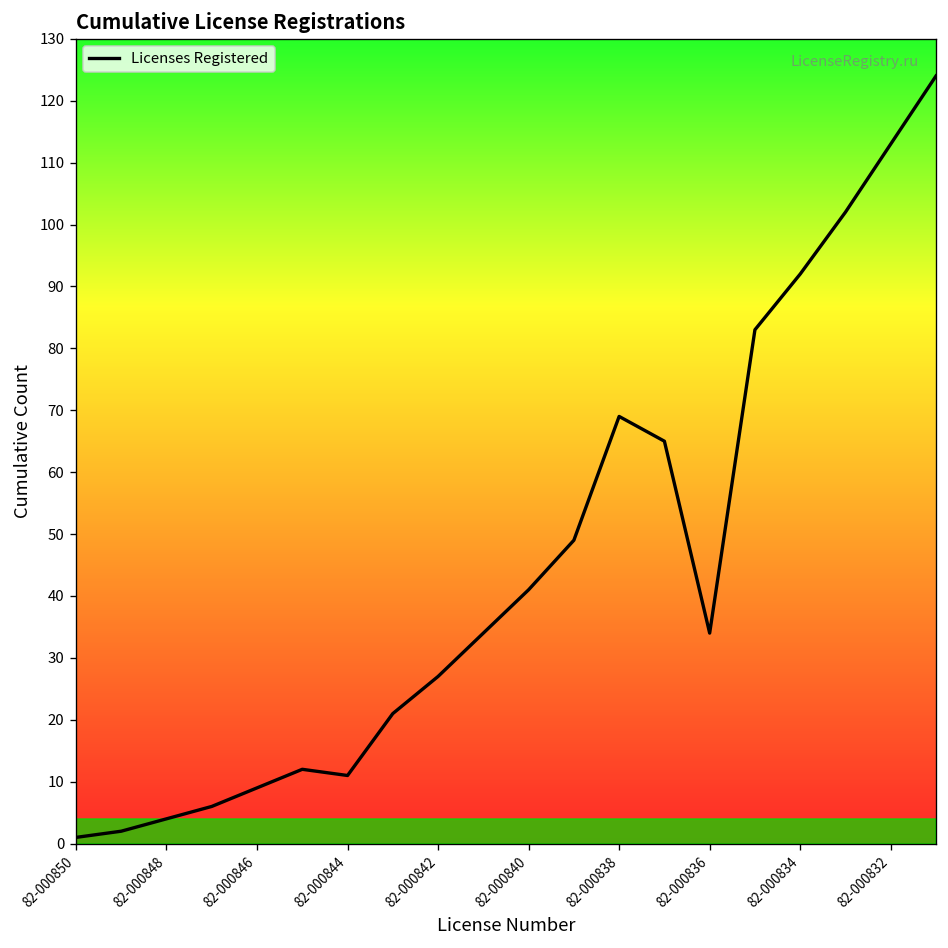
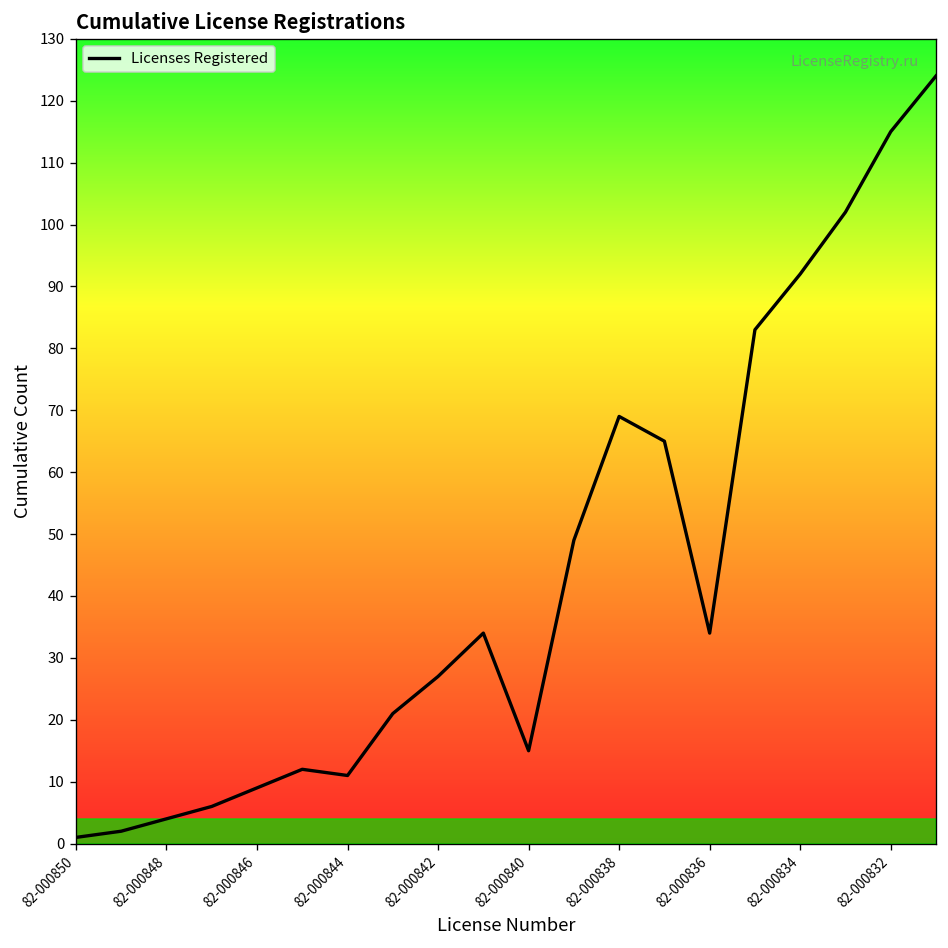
  {
    "82-000846": 9,
    "82-000844": 11,
    "82-000842": 27,
-   "82-000840": 41,
+   "82-000840": 15,
    "82-000838": 69,
    "82-000836": 34,
    "82-000834": 92,
-   "82-000832": 113
+   "82-000832": 115
  }
